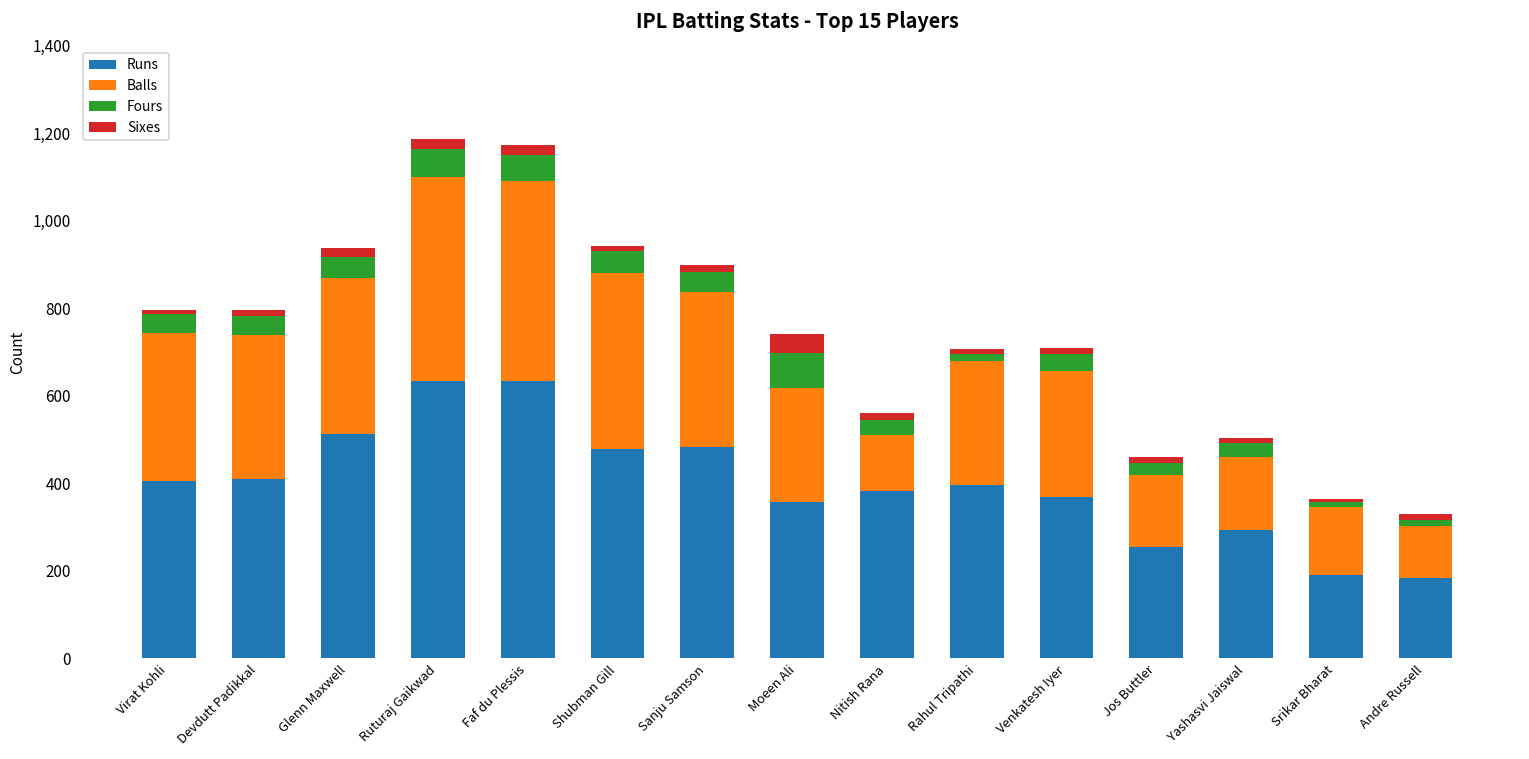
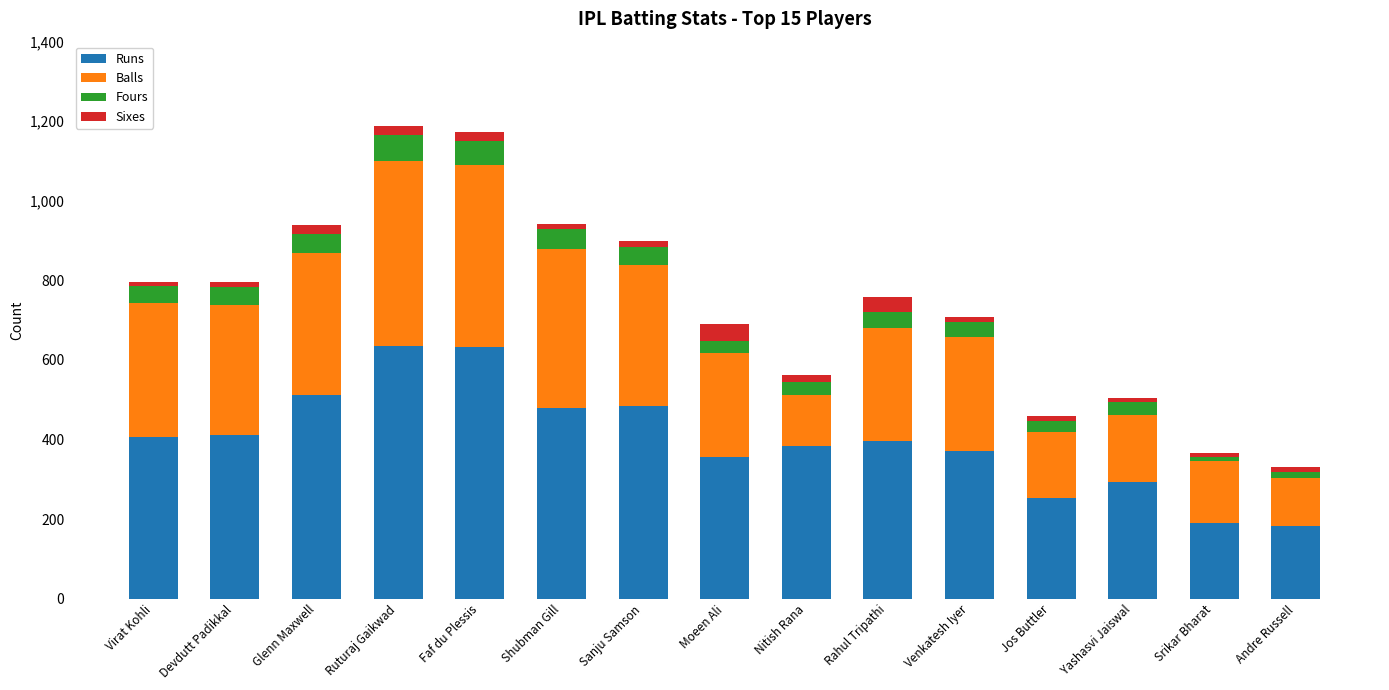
  {
    "Runs": {
      "Virat Kohli": 410,
      "Devdutt Padikkal": 410,
      "Glenn Maxwell": 510,
      "Ruturaj Gaikwad": 640,
      "Faf du Plessis": 630,
      "Shubman Gill": 480,
      "Sanju Samson": 480,
      "Moeen Ali": 360,
      "Nitish Rana": 380,
      "Rahul Tripathi": 400,
      "Venkatesh Iyer": 370,
      "Jos Buttler": 250,
      "Yashasvi Jaiswal": 290,
      "Srikar Bharat": 190,
      "Andre Russell": 180
    },
    "Balls": {
      "Virat Kohli": 340,
      "Devdutt Padikkal": 330,
      "Glenn Maxwell": 360,
      "Ruturaj Gaikwad": 470,
      "Faf du Plessis": 460,
      "Shubman Gill": 400,
      "Sanju Samson": 350,
      "Moeen Ali": 260,
      "Nitish Rana": 130,
      "Rahul Tripathi": 280,
      "Venkatesh Iyer": 290,
      "Jos Buttler": 170,
      "Yashasvi Jaiswal": 170,
      "Srikar Bharat": 160,
      "Andre Russell": 120
    },
    "Fours": {
      "Virat Kohli": 40,
      "Devdutt Padikkal": 40,
      "Glenn Maxwell": 50,
      "Ruturaj Gaikwad": 60,
      "Faf du Plessis": 60,
      "Shubman Gill": 50,
      "Sanju Samson": 50,
-     "Moeen Ali": 80,
+     "Moeen Ali": 30,
      "Nitish Rana": 30,
-     "Rahul Tripathi": 20,
+     "Rahul Tripathi": 40,
      "Venkatesh Iyer": 40,
      "Jos Buttler": 30,
      "Yashasvi Jaiswal": 30,
      "Srikar Bharat": 10,
      "Andre Russell": 10
    },
    "Sixes": {
      "Virat Kohli": 10,
      "Devdutt Padikkal": 10,
      "Glenn Maxwell": 20,
      "Ruturaj Gaikwad": 20,
      "Faf du Plessis": 20,
      "Shubman Gill": 10,
      "Sanju Samson": 20,
      "Moeen Ali": 40,
      "Nitish Rana": 20,
-     "Rahul Tripathi": 10,
+     "Rahul Tripathi": 40,
      "Venkatesh Iyer": 10,
      "Jos Buttler": 10,
      "Yashasvi Jaiswal": 10,
      "Srikar Bharat": 10,
      "Andre Russell": 10
    }
  }
